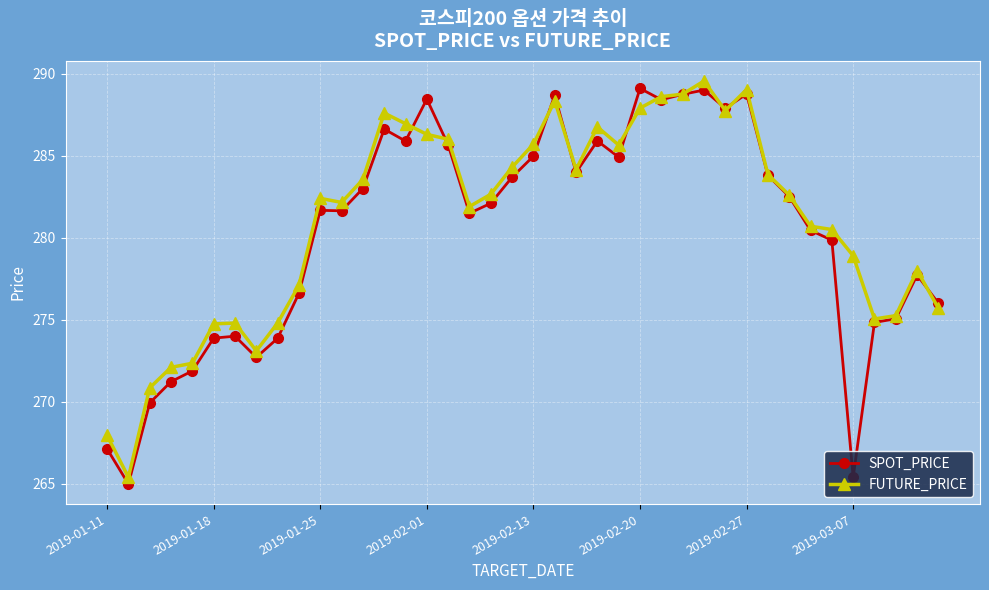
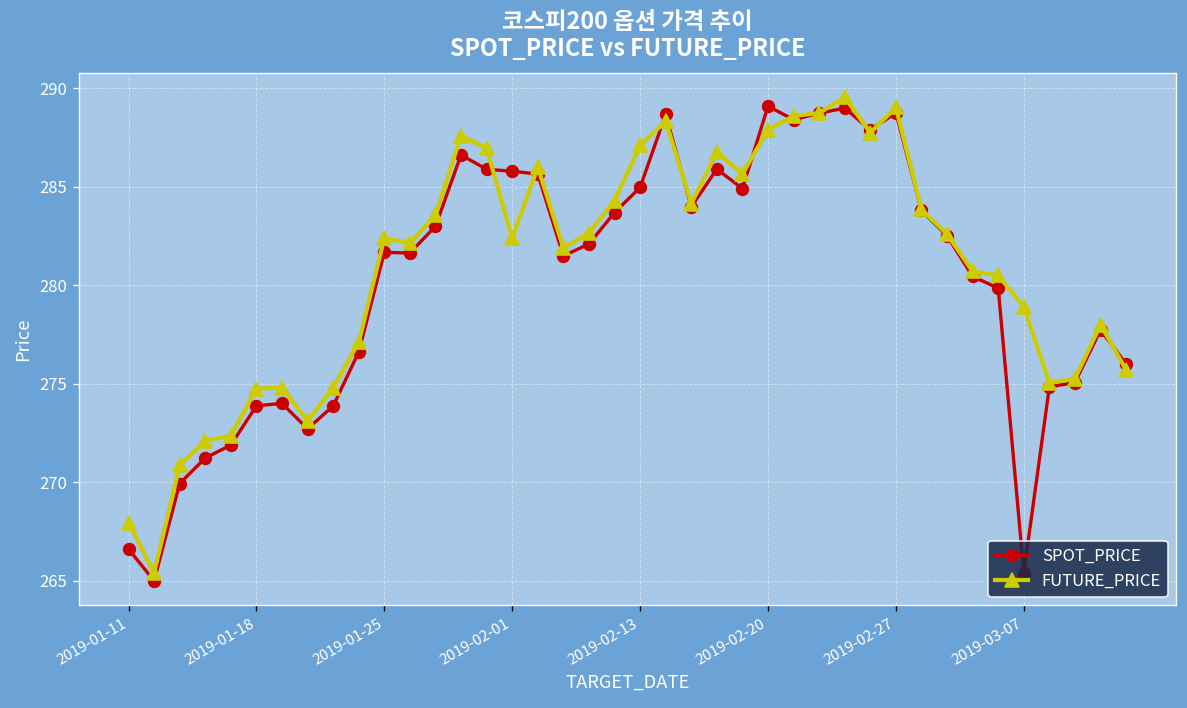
  {
    "SPOT_PRICE": {
-     "2019-01-11": 267.1,
+     "2019-01-11": 266.6,
      "2019-01-18": 273.9,
      "2019-01-25": 281.7,
-     "2019-02-01": 288.5,
+     "2019-02-01": 285.8,
      "2019-02-13": 285.0,
      "2019-02-20": 289.1,
      "2019-02-27": 288.8
    },
    "FUTURE_PRICE": {
      "2019-01-11": 268.0,
      "2019-01-18": 274.8,
      "2019-01-25": 282.4,
-     "2019-02-01": 286.3,
-     "2019-02-13": 285.7,
+     "2019-02-01": 282.4,
+     "2019-02-13": 287.1,
      "2019-02-20": 287.9,
      "2019-02-27": 289.0,
      "2019-03-07": 278.9
    }
  }
